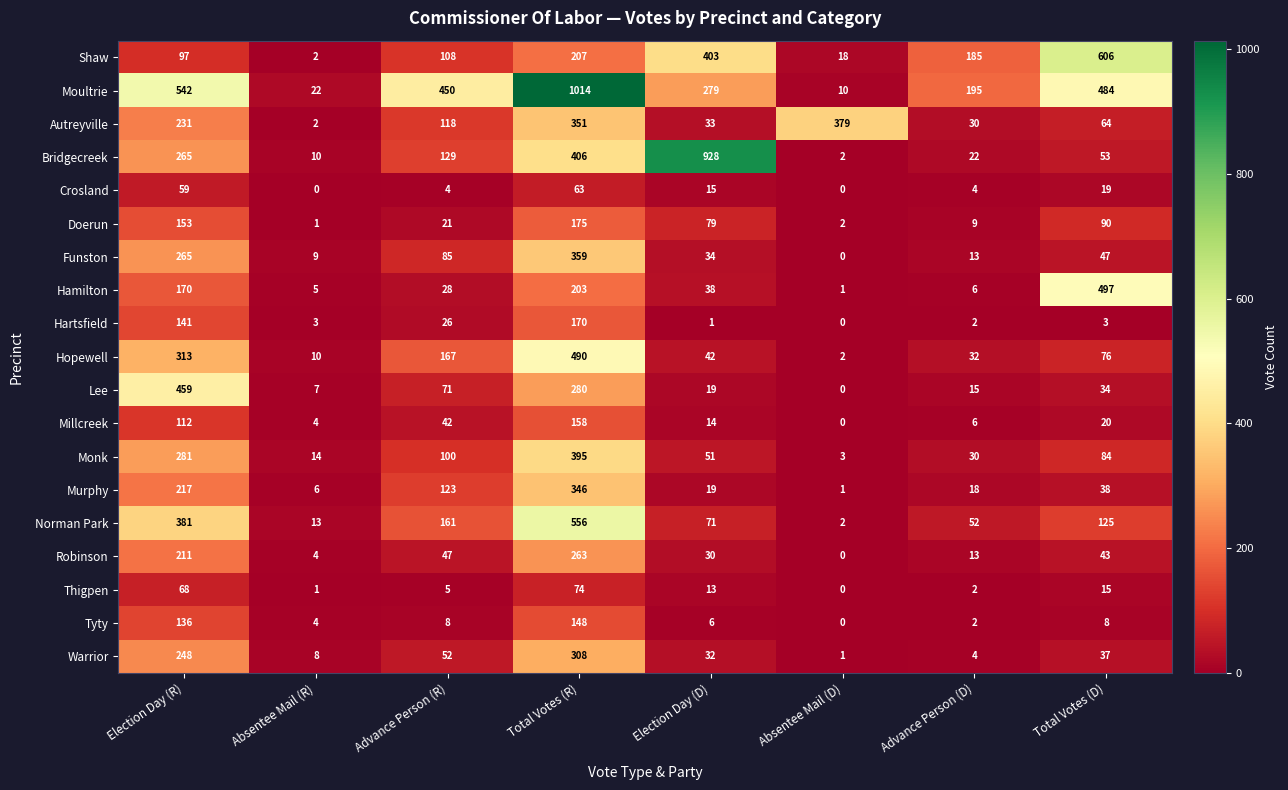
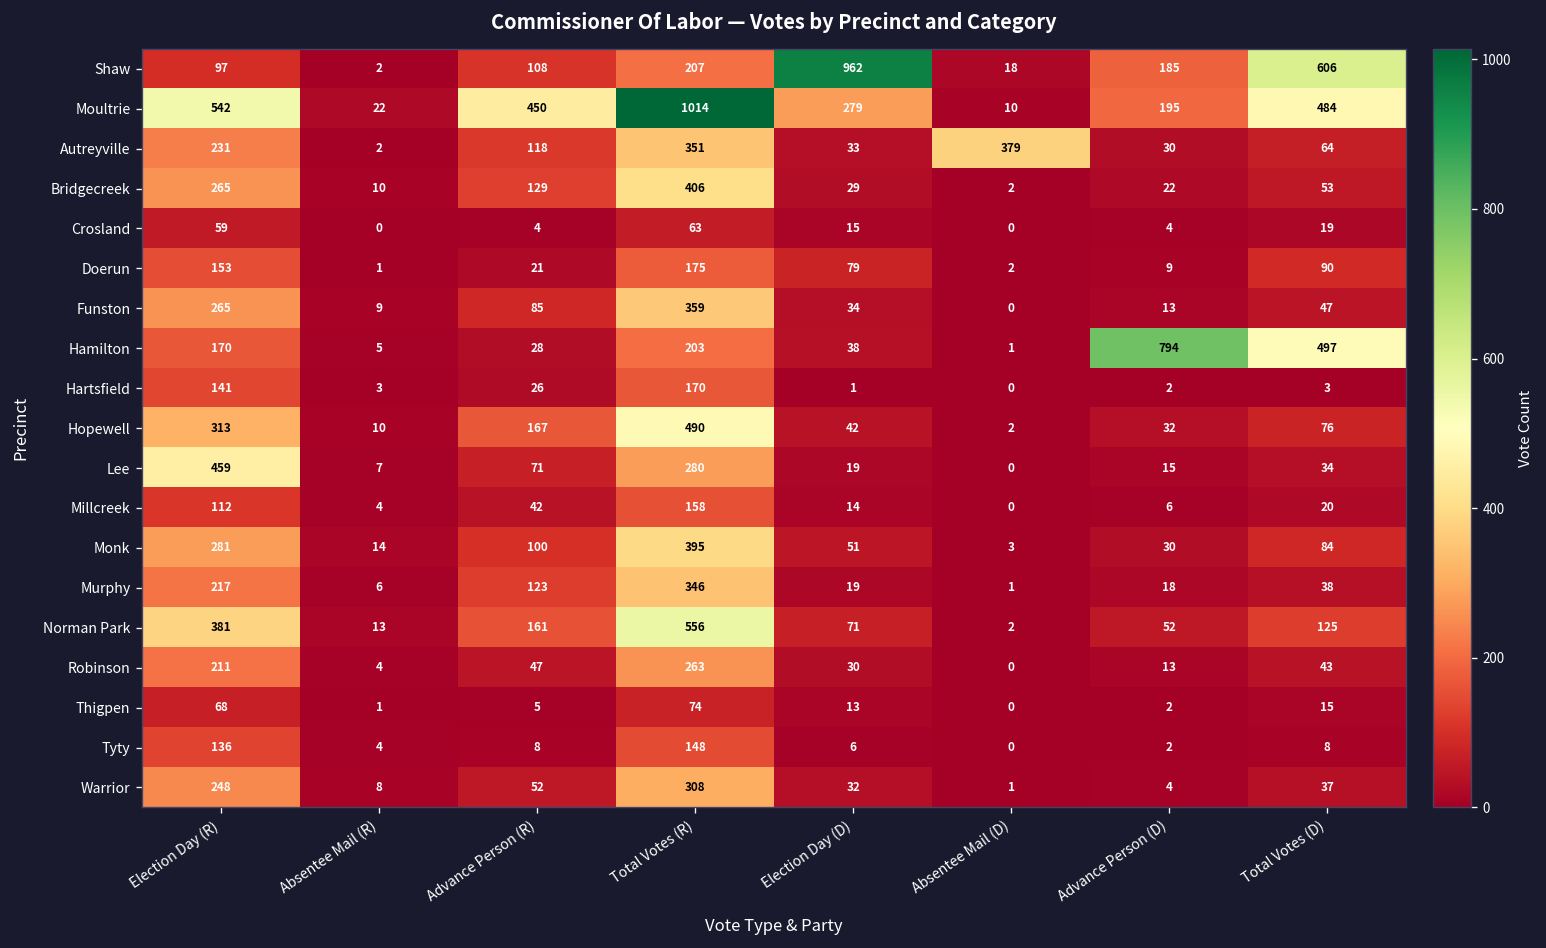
  {
    "Shaw": {
      "Election Day (R)": 97,
      "Absentee Mail (R)": 2,
      "Advance Person (R)": 108,
      "Total Votes (R)": 207,
-     "Election Day (D)": 403,
+     "Election Day (D)": 962,
      "Absentee Mail (D)": 18,
      "Advance Person (D)": 185,
      "Total Votes (D)": 606
    },
    "Moultrie": {
      "Election Day (R)": 542,
      "Absentee Mail (R)": 22,
      "Advance Person (R)": 450,
      "Total Votes (R)": 1014,
      "Election Day (D)": 279,
      "Absentee Mail (D)": 10,
      "Advance Person (D)": 195,
      "Total Votes (D)": 484
    },
    "Autreyville": {
      "Election Day (R)": 231,
      "Absentee Mail (R)": 2,
      "Advance Person (R)": 118,
      "Total Votes (R)": 351,
      "Election Day (D)": 33,
      "Absentee Mail (D)": 379,
      "Advance Person (D)": 30,
      "Total Votes (D)": 64
    },
    "Bridgecreek": {
      "Election Day (R)": 265,
      "Absentee Mail (R)": 10,
      "Advance Person (R)": 129,
      "Total Votes (R)": 406,
-     "Election Day (D)": 928,
+     "Election Day (D)": 29,
      "Absentee Mail (D)": 2,
      "Advance Person (D)": 22,
      "Total Votes (D)": 53
    },
    "Crosland": {
      "Election Day (R)": 59,
      "Absentee Mail (R)": 0,
      "Advance Person (R)": 4,
      "Total Votes (R)": 63,
      "Election Day (D)": 15,
      "Absentee Mail (D)": 0,
      "Advance Person (D)": 4,
      "Total Votes (D)": 19
    },
    "Doerun": {
      "Election Day (R)": 153,
      "Absentee Mail (R)": 1,
      "Advance Person (R)": 21,
      "Total Votes (R)": 175,
      "Election Day (D)": 79,
      "Absentee Mail (D)": 2,
      "Advance Person (D)": 9,
      "Total Votes (D)": 90
    },
    "Funston": {
      "Election Day (R)": 265,
      "Absentee Mail (R)": 9,
      "Advance Person (R)": 85,
      "Total Votes (R)": 359,
      "Election Day (D)": 34,
      "Absentee Mail (D)": 0,
      "Advance Person (D)": 13,
      "Total Votes (D)": 47
    },
    "Hamilton": {
      "Election Day (R)": 170,
      "Absentee Mail (R)": 5,
      "Advance Person (R)": 28,
      "Total Votes (R)": 203,
      "Election Day (D)": 38,
      "Absentee Mail (D)": 1,
-     "Advance Person (D)": 6,
+     "Advance Person (D)": 794,
      "Total Votes (D)": 497
    },
    "Hartsfield": {
      "Election Day (R)": 141,
      "Absentee Mail (R)": 3,
      "Advance Person (R)": 26,
      "Total Votes (R)": 170,
      "Election Day (D)": 1,
      "Absentee Mail (D)": 0,
      "Advance Person (D)": 2,
      "Total Votes (D)": 3
    },
    "Hopewell": {
      "Election Day (R)": 313,
      "Absentee Mail (R)": 10,
      "Advance Person (R)": 167,
      "Total Votes (R)": 490,
      "Election Day (D)": 42,
      "Absentee Mail (D)": 2,
      "Advance Person (D)": 32,
      "Total Votes (D)": 76
    },
    "Lee": {
      "Election Day (R)": 459,
      "Absentee Mail (R)": 7,
      "Advance Person (R)": 71,
      "Total Votes (R)": 280,
      "Election Day (D)": 19,
      "Absentee Mail (D)": 0,
      "Advance Person (D)": 15,
      "Total Votes (D)": 34
    },
    "Millcreek": {
      "Election Day (R)": 112,
      "Absentee Mail (R)": 4,
      "Advance Person (R)": 42,
      "Total Votes (R)": 158,
      "Election Day (D)": 14,
      "Absentee Mail (D)": 0,
      "Advance Person (D)": 6,
      "Total Votes (D)": 20
    },
    "Monk": {
      "Election Day (R)": 281,
      "Absentee Mail (R)": 14,
      "Advance Person (R)": 100,
      "Total Votes (R)": 395,
      "Election Day (D)": 51,
      "Absentee Mail (D)": 3,
      "Advance Person (D)": 30,
      "Total Votes (D)": 84
    },
    "Murphy": {
      "Election Day (R)": 217,
      "Absentee Mail (R)": 6,
      "Advance Person (R)": 123,
      "Total Votes (R)": 346,
      "Election Day (D)": 19,
      "Absentee Mail (D)": 1,
      "Advance Person (D)": 18,
      "Total Votes (D)": 38
    },
    "Norman Park": {
      "Election Day (R)": 381,
      "Absentee Mail (R)": 13,
      "Advance Person (R)": 161,
      "Total Votes (R)": 556,
      "Election Day (D)": 71,
      "Absentee Mail (D)": 2,
      "Advance Person (D)": 52,
      "Total Votes (D)": 125
    },
    "Robinson": {
      "Election Day (R)": 211,
      "Absentee Mail (R)": 4,
      "Advance Person (R)": 47,
      "Total Votes (R)": 263,
      "Election Day (D)": 30,
      "Absentee Mail (D)": 0,
      "Advance Person (D)": 13,
      "Total Votes (D)": 43
    },
    "Thigpen": {
      "Election Day (R)": 68,
      "Absentee Mail (R)": 1,
      "Advance Person (R)": 5,
      "Total Votes (R)": 74,
      "Election Day (D)": 13,
      "Absentee Mail (D)": 0,
      "Advance Person (D)": 2,
      "Total Votes (D)": 15
    },
    "Tyty": {
      "Election Day (R)": 136,
      "Absentee Mail (R)": 4,
      "Advance Person (R)": 8,
      "Total Votes (R)": 148,
      "Election Day (D)": 6,
      "Absentee Mail (D)": 0,
      "Advance Person (D)": 2,
      "Total Votes (D)": 8
    },
    "Warrior": {
      "Election Day (R)": 248,
      "Absentee Mail (R)": 8,
      "Advance Person (R)": 52,
      "Total Votes (R)": 308,
      "Election Day (D)": 32,
      "Absentee Mail (D)": 1,
      "Advance Person (D)": 4,
      "Total Votes (D)": 37
    }
  }
